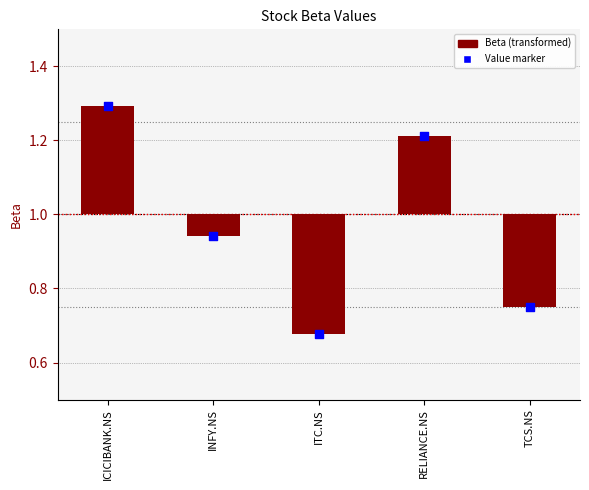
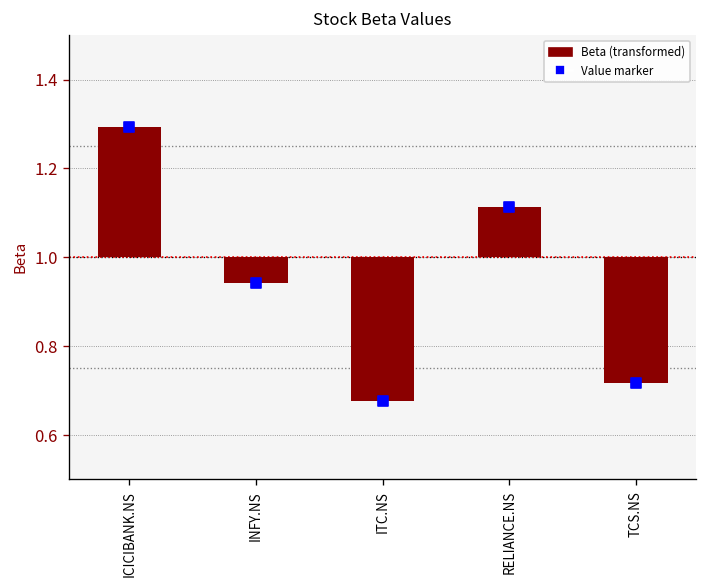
  {
    "ICICIBANK.NS": 1.29,
    "INFY.NS": 0.94,
    "ITC.NS": 0.68,
-   "RELIANCE.NS": 1.21,
-   "TCS.NS": 0.75
+   "RELIANCE.NS": 1.11,
+   "TCS.NS": 0.72
  }
